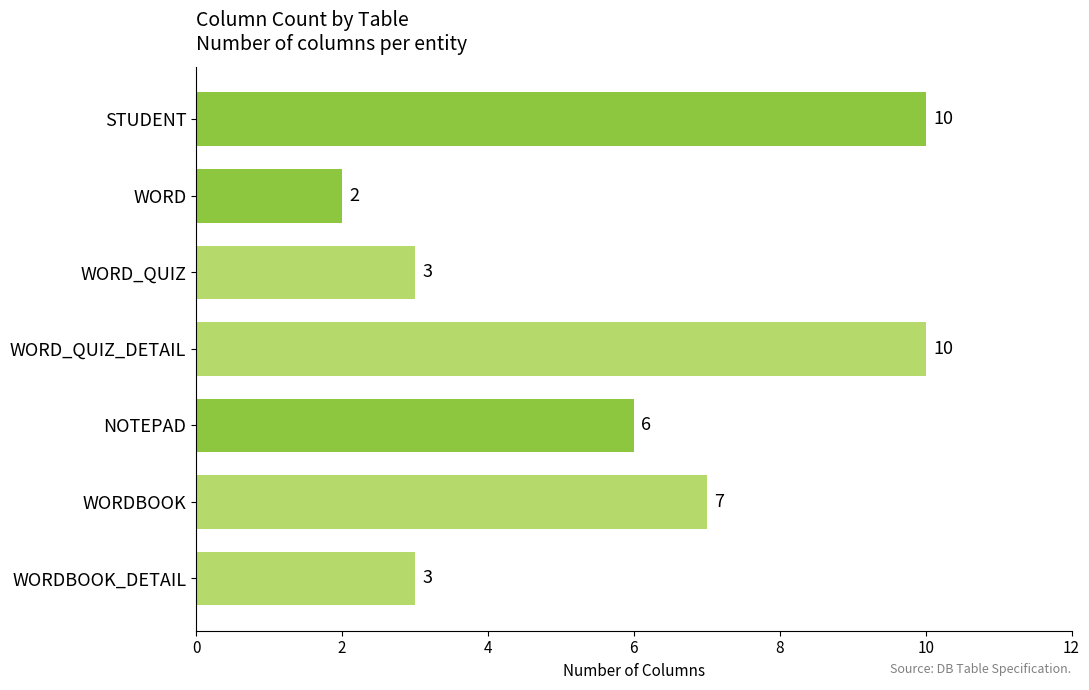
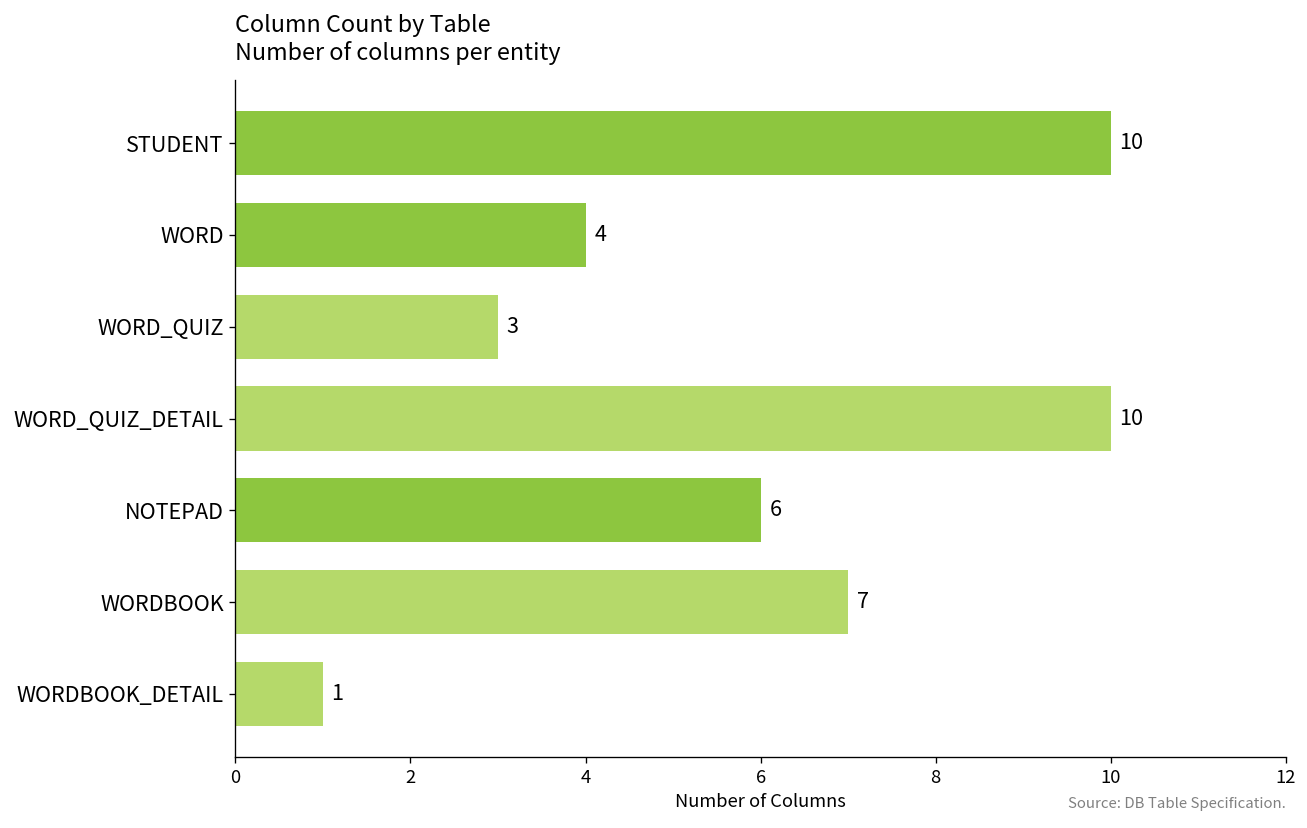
  {
    "STUDENT": 10,
-   "WORD": 2,
+   "WORD": 4,
    "WORD_QUIZ": 3,
    "WORD_QUIZ_DETAIL": 10,
    "NOTEPAD": 6,
    "WORDBOOK": 7,
-   "WORDBOOK_DETAIL": 3
+   "WORDBOOK_DETAIL": 1
  }
